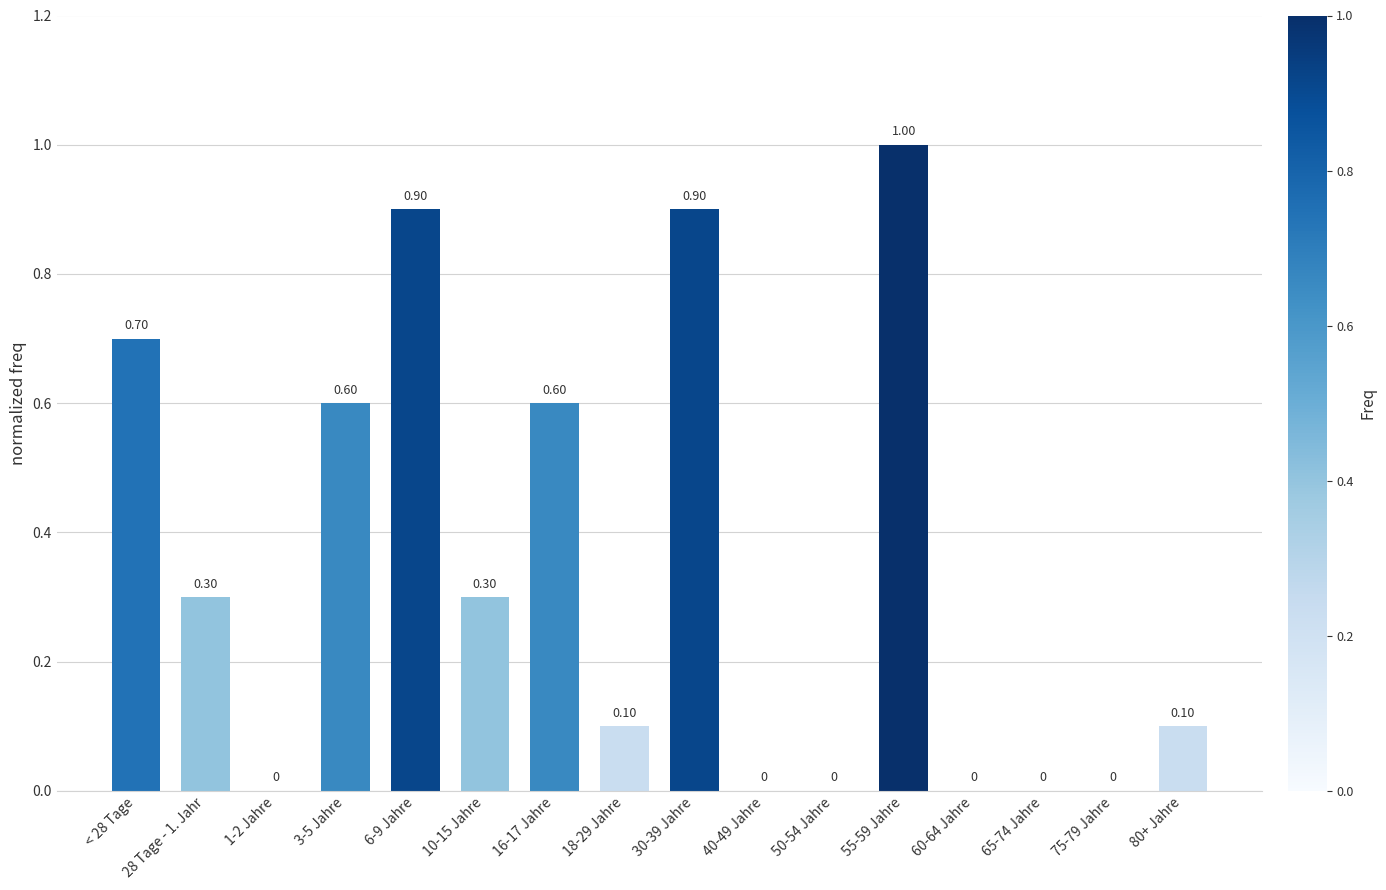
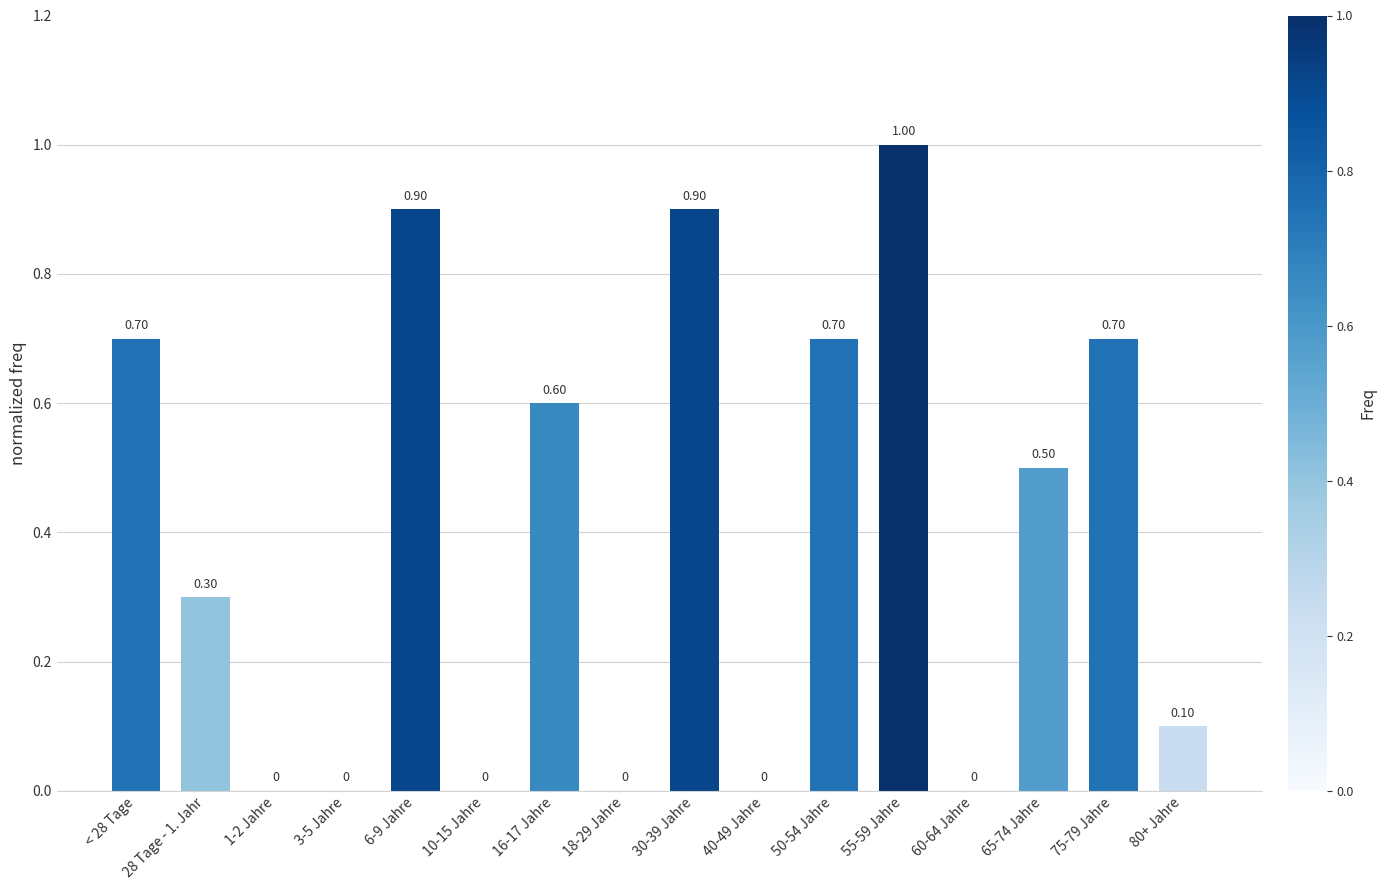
  {
    "< 28 Tage": 0.70,
    "28 Tage - 1. Jahr": 0.30,
    "1-2 Jahre": 0,
-   "3-5 Jahre": 0.60,
+   "3-5 Jahre": 0,
    "6-9 Jahre": 0.90,
-   "10-15 Jahre": 0.30,
+   "10-15 Jahre": 0,
    "16-17 Jahre": 0.60,
-   "18-29 Jahre": 0.10,
+   "18-29 Jahre": 0,
    "30-39 Jahre": 0.90,
    "40-49 Jahre": 0,
-   "50-54 Jahre": 0,
+   "50-54 Jahre": 0.70,
    "55-59 Jahre": 1.00,
    "60-64 Jahre": 0,
-   "65-74 Jahre": 0,
-   "75-79 Jahre": 0,
+   "65-74 Jahre": 0.50,
+   "75-79 Jahre": 0.70,
    "80+ Jahre": 0.10
  }
